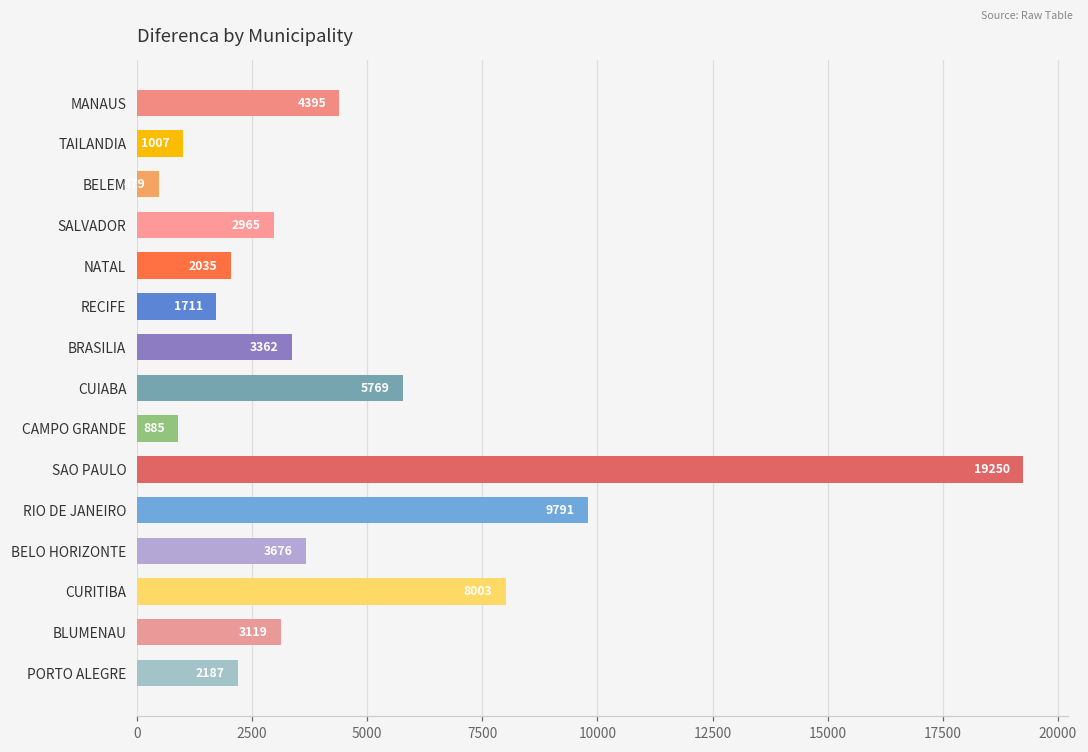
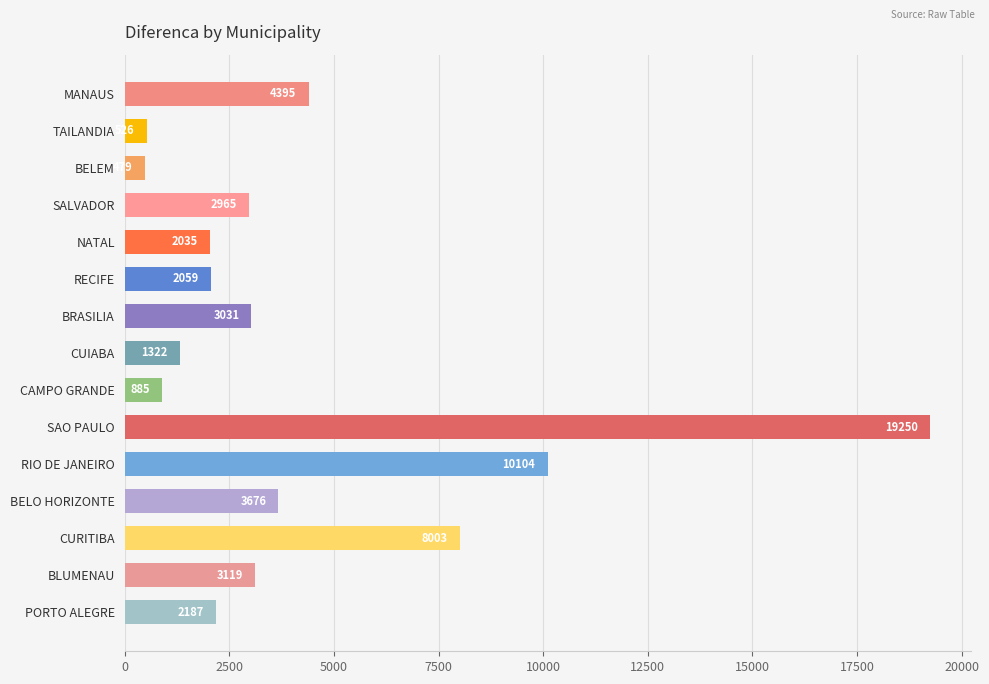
  {
    "MANAUS": 4395,
-   "TAILANDIA": 1000,
+   "TAILANDIA": 500,
    "SALVADOR": 2965,
    "NATAL": 2035,
-   "RECIFE": 1711,
-   "BRASILIA": 3362,
-   "CUIABA": 5769,
+   "RECIFE": 2059,
+   "BRASILIA": 3031,
+   "CUIABA": 1322,
    "CAMPO GRANDE": 885,
    "SAO PAULO": 19250,
-   "RIO DE JANEIRO": 9791,
+   "RIO DE JANEIRO": 10104,
    "BELO HORIZONTE": 3676,
    "CURITIBA": 8003,
    "BLUMENAU": 3119,
    "PORTO ALEGRE": 2187
  }
